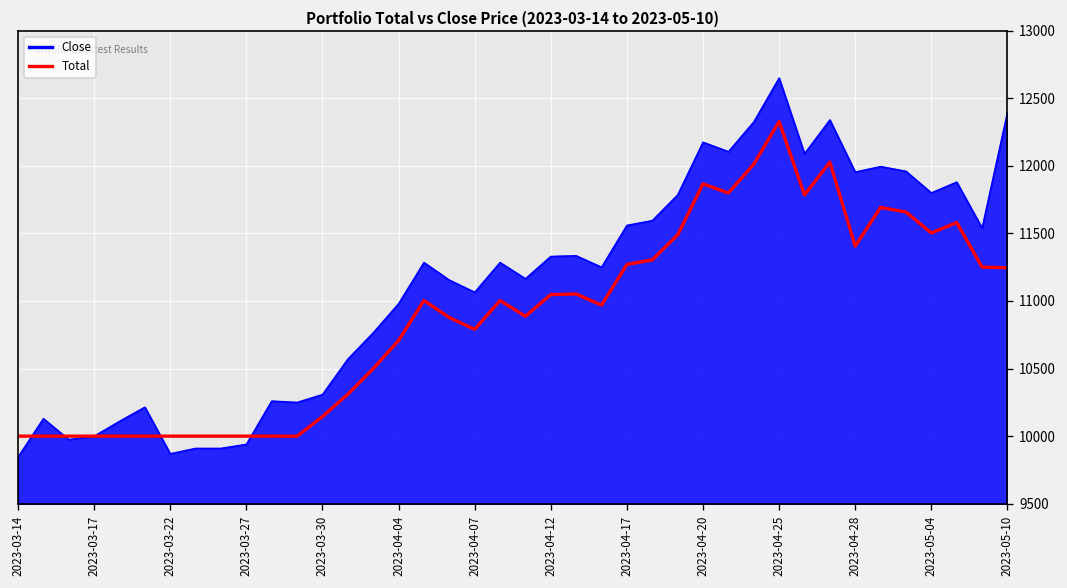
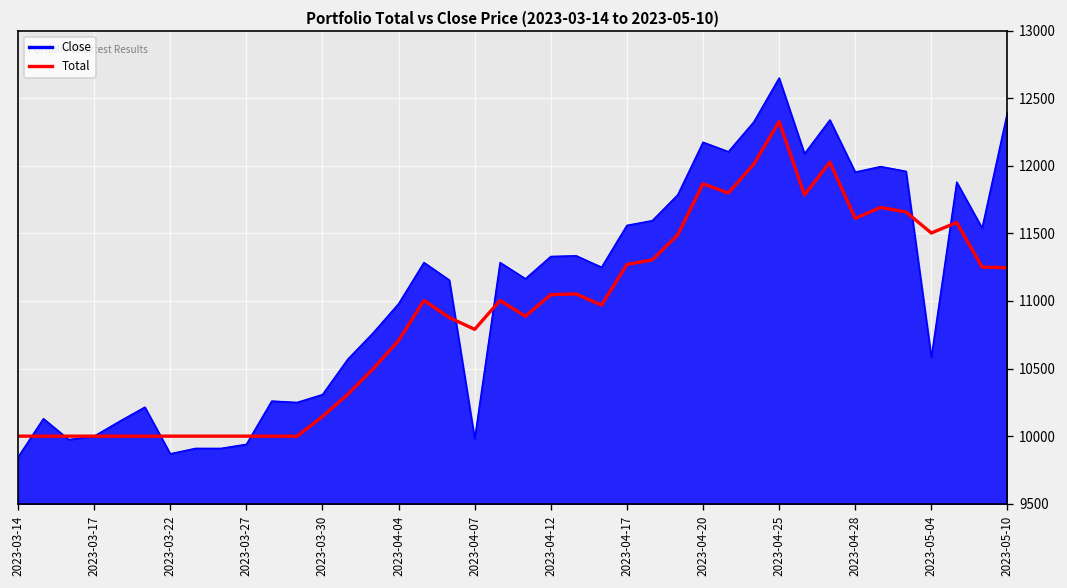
  {
    "Close": {
      "2023-03-14": 9850,
      "2023-03-22": 9870,
      "2023-03-27": 9940,
      "2023-03-30": 10310,
      "2023-04-04": 10980,
-     "2023-04-07": 11070,
+     "2023-04-07": 9980,
      "2023-04-12": 11330,
      "2023-04-17": 11560,
      "2023-04-20": 12180,
      "2023-04-25": 12650,
      "2023-04-28": 11950,
-     "2023-05-04": 11800,
+     "2023-05-04": 10590,
      "2023-05-10": 12400
    },
    "Total": {
      "2023-03-14": 10000,
      "2023-03-22": 10000,
      "2023-03-27": 10000,
      "2023-03-30": 10150,
      "2023-04-04": 10710,
      "2023-04-07": 10790,
      "2023-04-12": 11050,
      "2023-04-17": 11270,
      "2023-04-20": 11870,
      "2023-04-25": 12330,
-     "2023-04-28": 11410,
+     "2023-04-28": 11610,
      "2023-05-04": 11500,
      "2023-05-10": 11250
    }
  }
